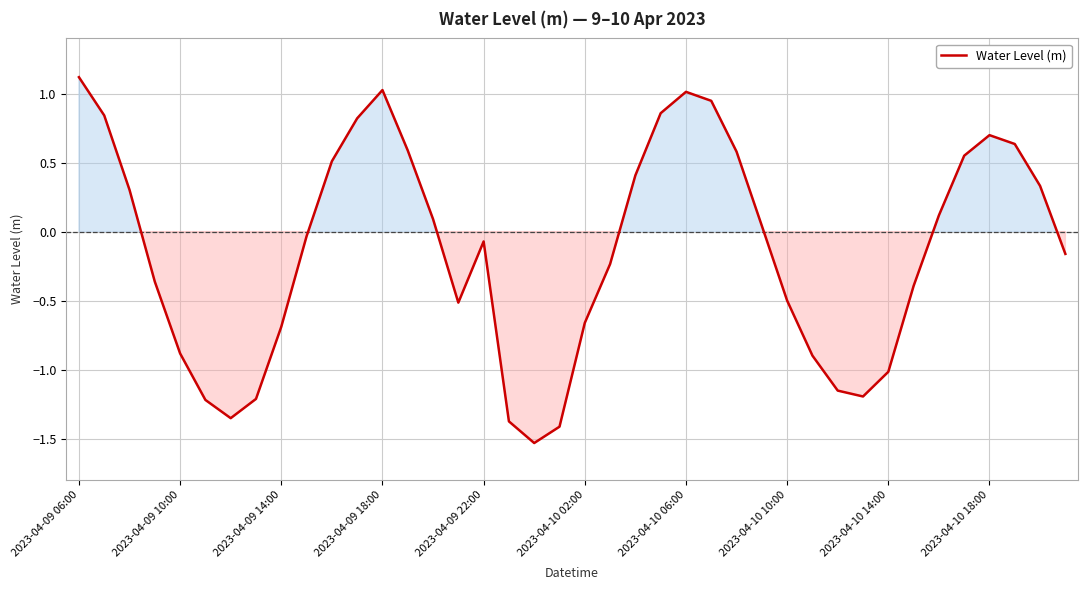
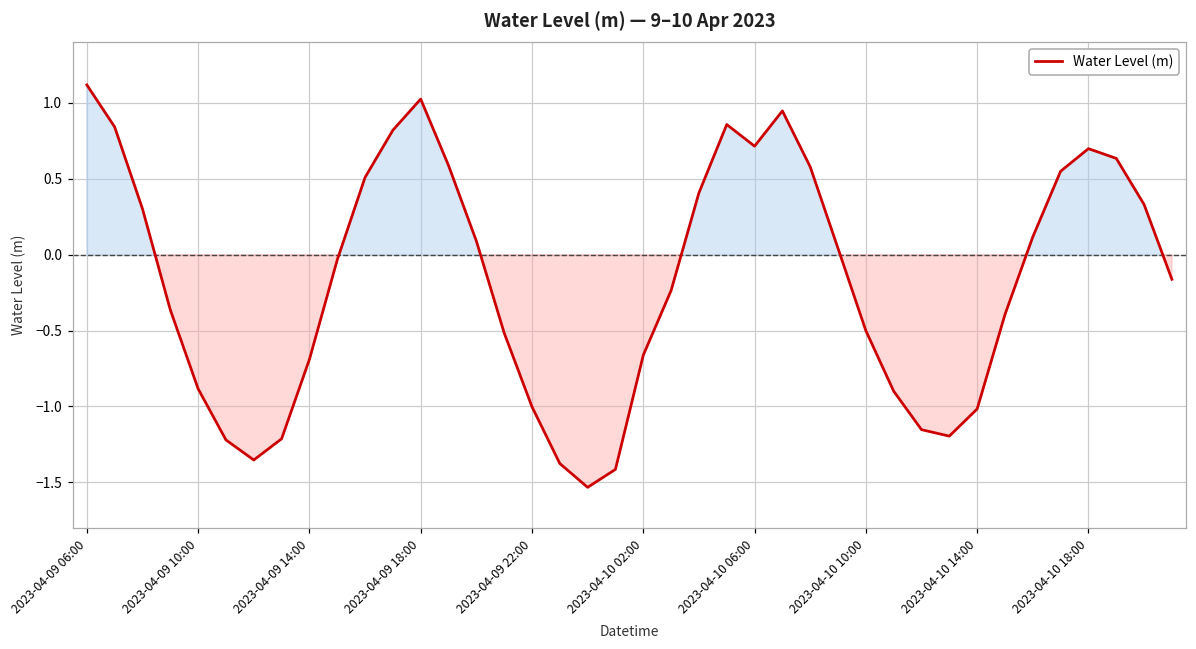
  {
    "2023-04-09 06:00": 1.12,
    "2023-04-09 10:00": -0.88,
    "2023-04-09 14:00": -0.69,
    "2023-04-09 18:00": 1.03,
-   "2023-04-09 22:00": -0.07,
+   "2023-04-09 22:00": -1.00,
    "2023-04-10 02:00": -0.66,
-   "2023-04-10 06:00": 1.01,
+   "2023-04-10 06:00": 0.72,
    "2023-04-10 10:00": -0.50,
    "2023-04-10 14:00": -1.02,
    "2023-04-10 18:00": 0.70
  }
